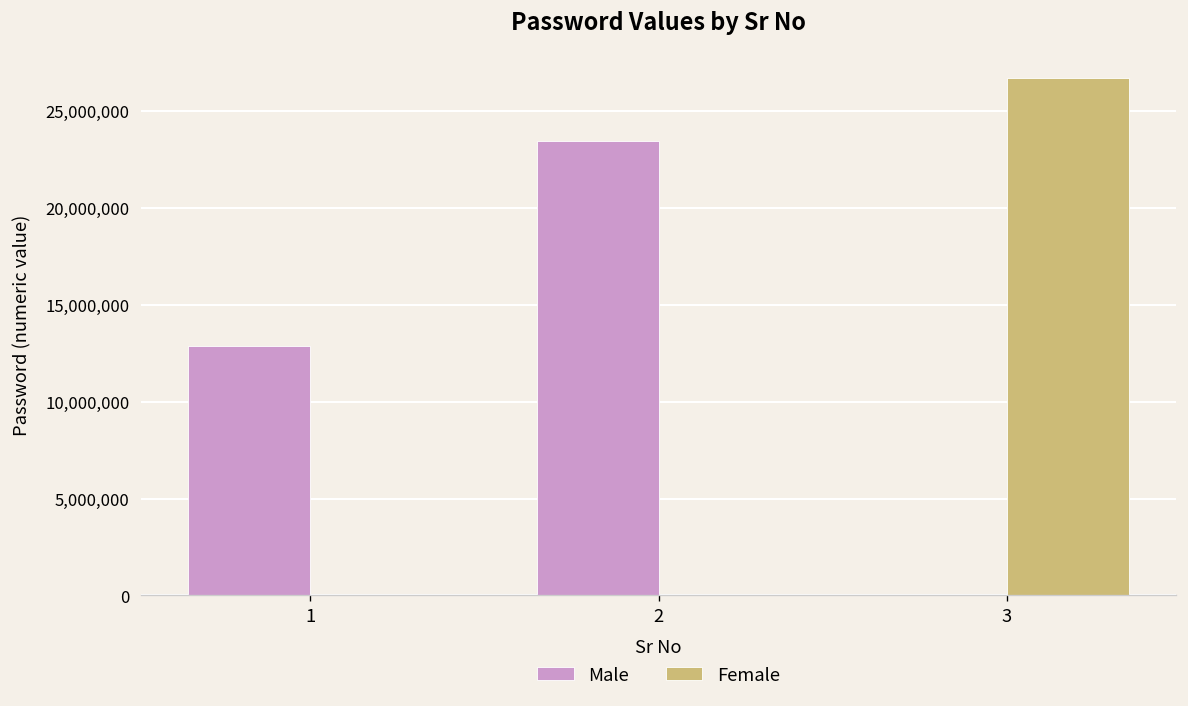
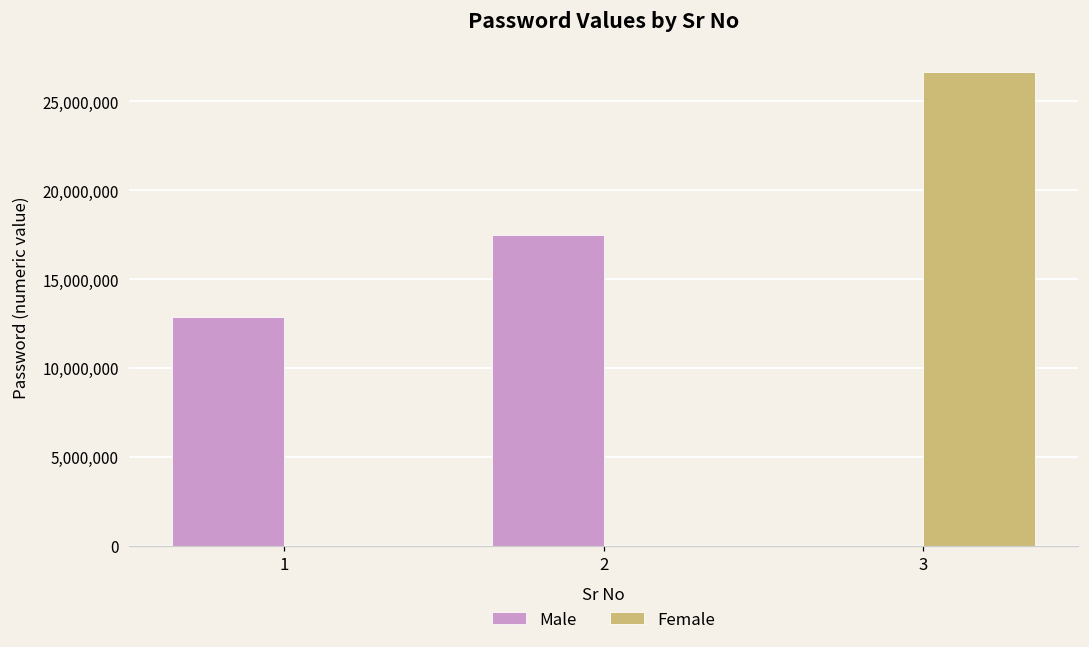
  {
    "Male": {
      "1": "12,900,000",
-     "2": "23,500,000",
+     "2": "17,500,000",
      "3": "0"
    },
    "Female": {
      "1": "0",
      "2": "0",
      "3": "26,700,000"
    }
  }
